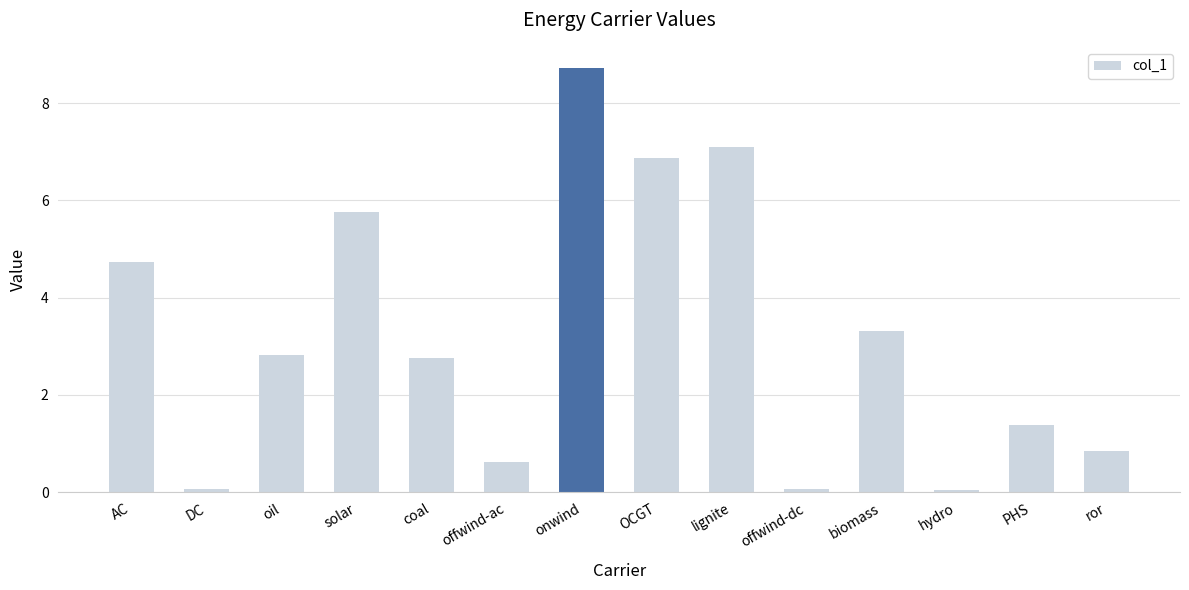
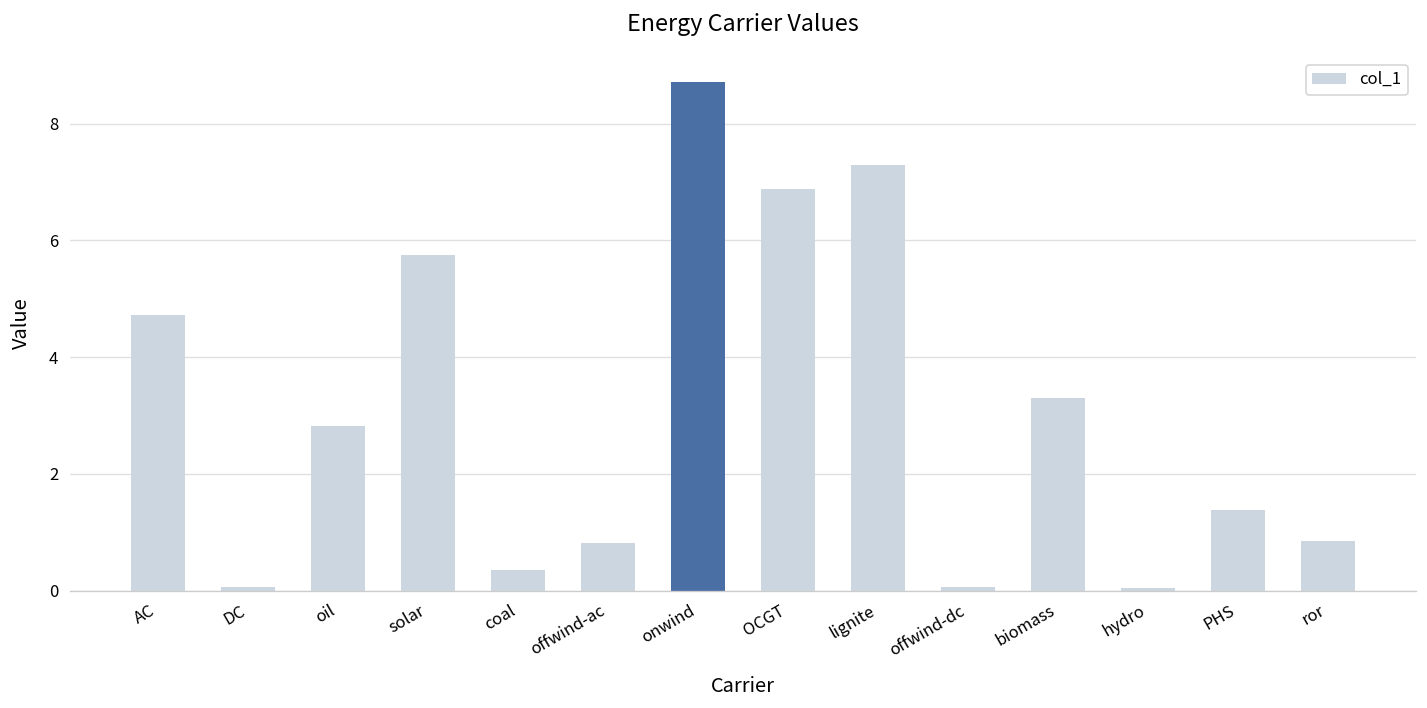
  {
    "AC": 4.7,
    "DC": 0.1,
    "oil": 2.8,
    "solar": 5.8,
-   "coal": 2.8,
-   "offwind-ac": 0.6,
+   "coal": 0.3,
+   "offwind-ac": 0.8,
    "onwind": 8.7,
    "OCGT": 6.9,
-   "lignite": 7.1,
+   "lignite": 7.3,
    "offwind-dc": 0.1,
    "biomass": 3.3,
    "hydro": 0.1,
    "PHS": 1.4,
    "ror": 0.9
  }
